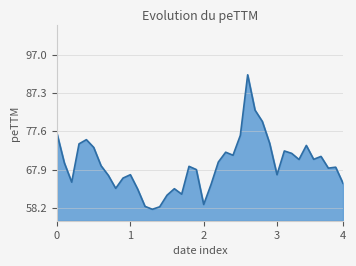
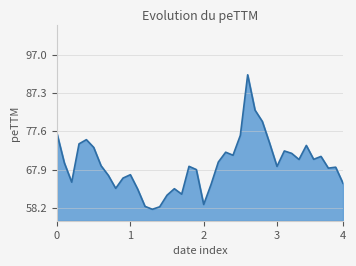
  {
    "0": 77,
    "1": 67,
    "2": 59,
-   "3": 67,
+   "3": 69,
    "4": 64
  }
